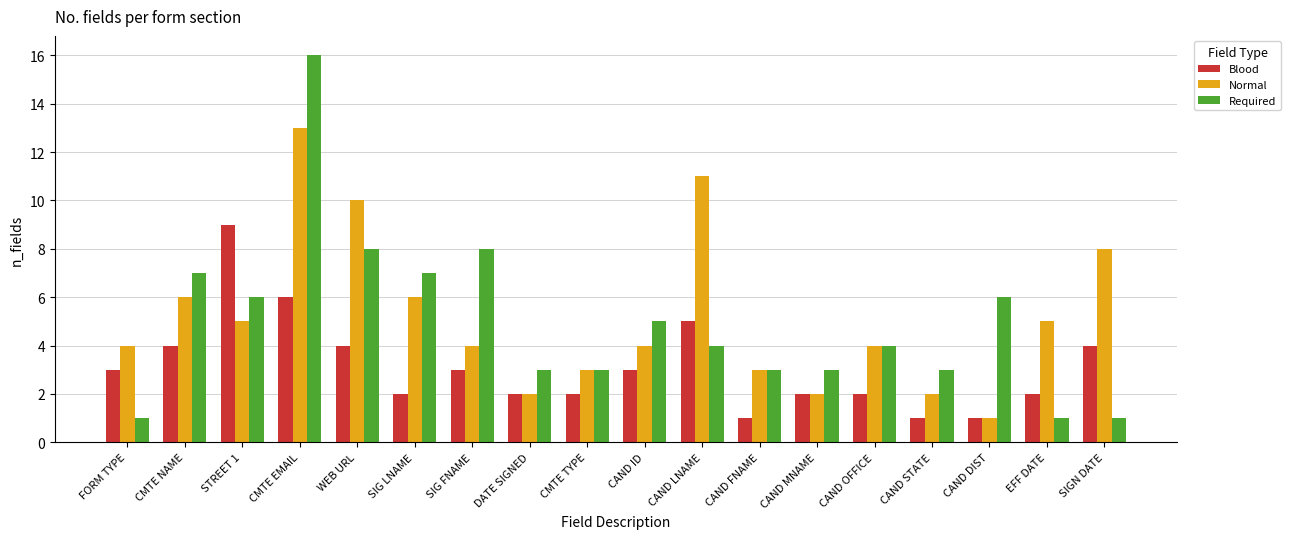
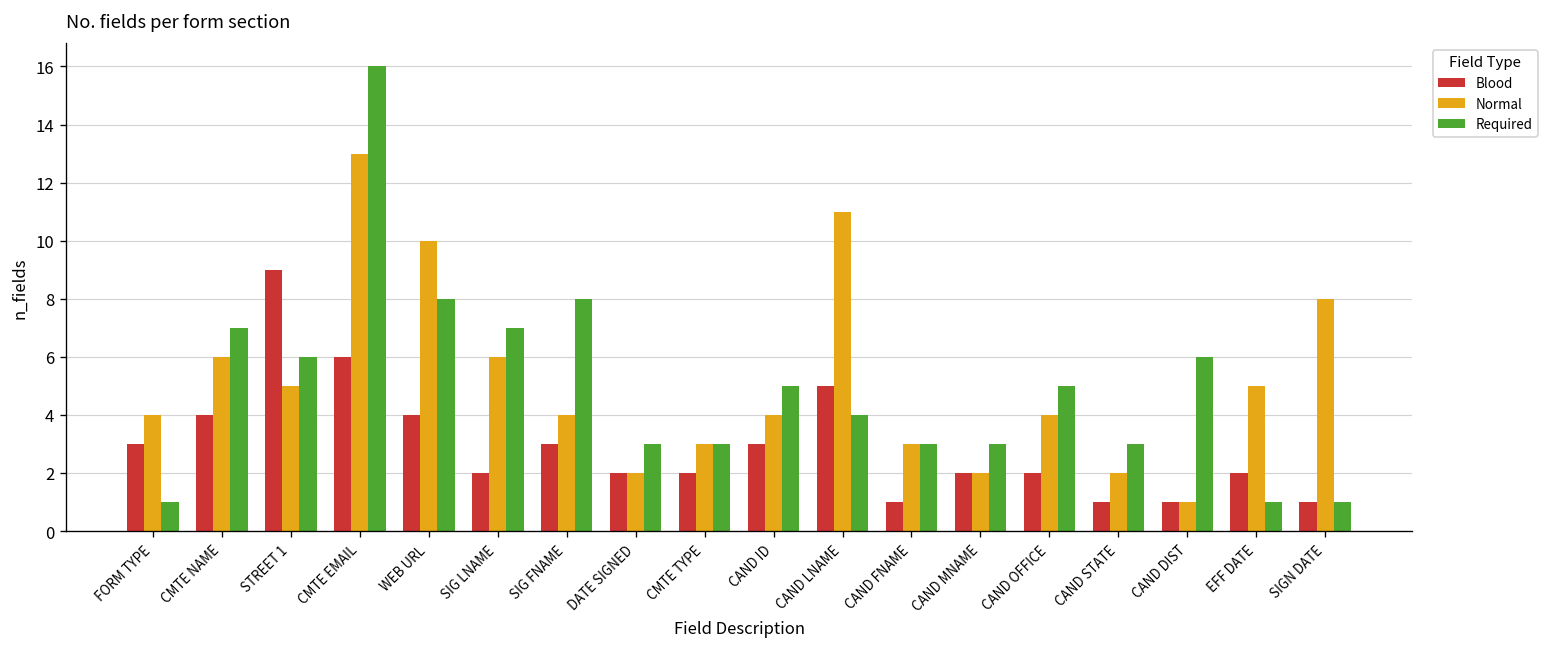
  {
    "Blood": {
      "FORM TYPE": 3,
      "CMTE NAME": 4,
      "STREET 1": 9,
      "CMTE EMAIL": 6,
      "WEB URL": 4,
      "SIG LNAME": 2,
      "SIG FNAME": 3,
      "DATE SIGNED": 2,
      "CMTE TYPE": 2,
      "CAND ID": 3,
      "CAND LNAME": 5,
      "CAND FNAME": 1,
      "CAND MNAME": 2,
      "CAND OFFICE": 2,
      "CAND STATE": 1,
      "CAND DIST": 1,
      "EFF DATE": 2,
-     "SIGN DATE": 4
+     "SIGN DATE": 1
    },
    "Normal": {
      "FORM TYPE": 4,
      "CMTE NAME": 6,
      "STREET 1": 5,
      "CMTE EMAIL": 13,
      "WEB URL": 10,
      "SIG LNAME": 6,
      "SIG FNAME": 4,
      "DATE SIGNED": 2,
      "CMTE TYPE": 3,
      "CAND ID": 4,
      "CAND LNAME": 11,
      "CAND FNAME": 3,
      "CAND MNAME": 2,
      "CAND OFFICE": 4,
      "CAND STATE": 2,
      "CAND DIST": 1,
      "EFF DATE": 5,
      "SIGN DATE": 8
    },
    "Required": {
      "FORM TYPE": 1,
      "CMTE NAME": 7,
      "STREET 1": 6,
      "CMTE EMAIL": 16,
      "WEB URL": 8,
      "SIG LNAME": 7,
      "SIG FNAME": 8,
      "DATE SIGNED": 3,
      "CMTE TYPE": 3,
      "CAND ID": 5,
      "CAND LNAME": 4,
      "CAND FNAME": 3,
      "CAND MNAME": 3,
-     "CAND OFFICE": 4,
+     "CAND OFFICE": 5,
      "CAND STATE": 3,
      "CAND DIST": 6,
      "EFF DATE": 1,
      "SIGN DATE": 1
    }
  }
